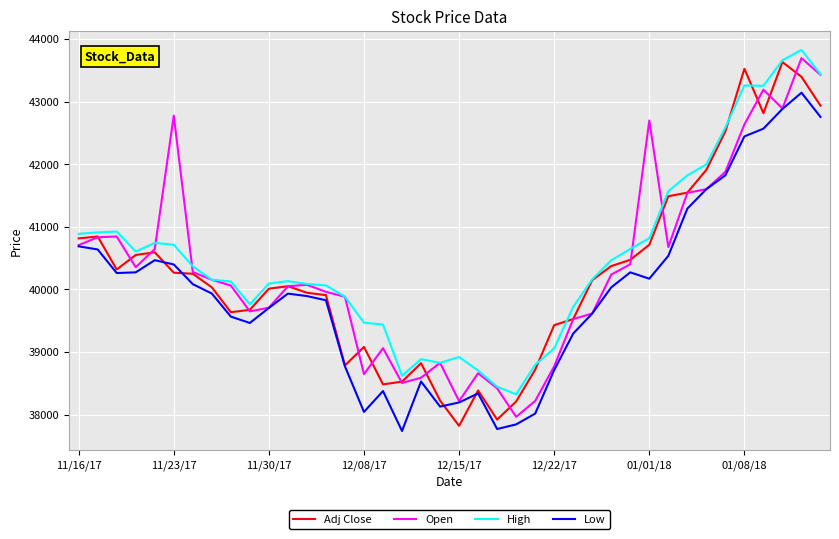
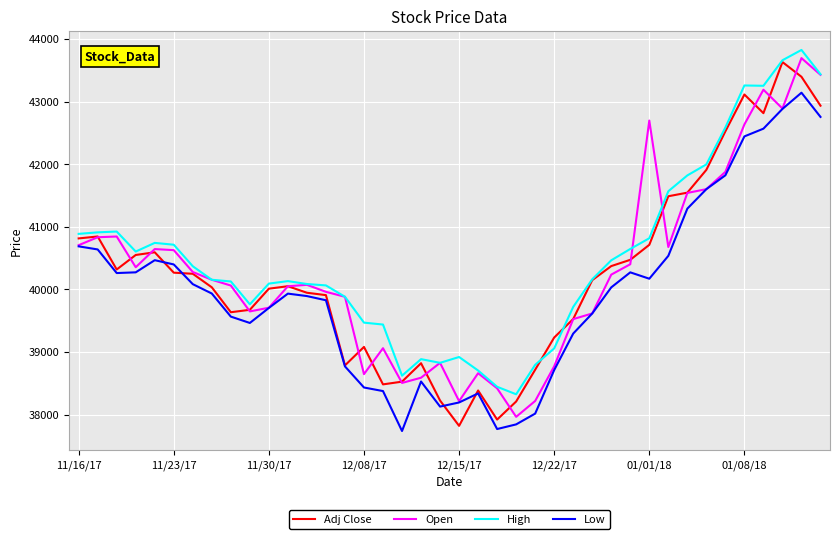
  {
    "Adj Close": {
      "11/16/17": 40800,
      "11/23/17": 40300,
      "11/30/17": 40000,
      "12/08/17": 39100,
      "12/15/17": 37800,
-     "12/22/17": 39400,
+     "12/22/17": 39200,
      "01/01/18": 40700,
-     "01/08/18": 43500
+     "01/08/18": 43100
    },
    "Open": {
-     "11/23/17": 42800,
+     "11/23/17": 40600,
      "12/08/17": 38600,
      "12/22/17": 38800,
      "01/01/18": 42700,
      "01/08/18": 42600
    },
    "High": {
      "11/16/17": 40900,
      "11/23/17": 40700,
      "11/30/17": 40100,
      "12/08/17": 39500,
      "12/15/17": 38900,
      "12/22/17": 39100,
      "01/01/18": 40800,
      "01/08/18": 43300
    },
    "Low": {
      "11/23/17": 40400,
-     "12/08/17": 38000,
+     "12/08/17": 38400,
      "12/22/17": 38700,
      "01/01/18": 40200,
      "01/08/18": 42400
    }
  }
